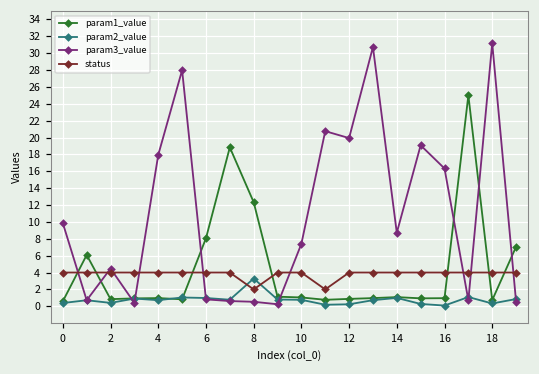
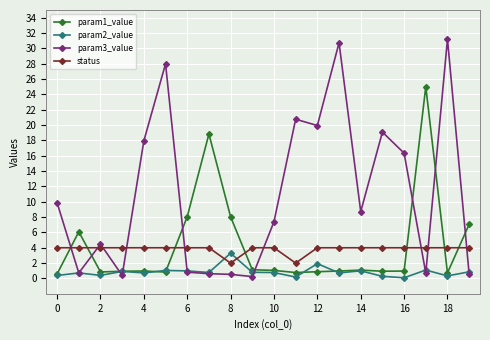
  {
    "param1_value": {
      "2": 1,
      "6": 8,
-     "8": 12,
+     "8": 8,
      "12": 1,
      "16": 1,
      "18": 1
    },
    "param2_value": {
      "2": 0,
      "8": 3,
-     "12": 0,
+     "12": 2,
      "16": 0,
      "18": 0
    },
    "param3_value": {
      "0": 10,
      "2": 4,
      "4": 18,
      "8": 1,
      "10": 7,
      "12": 20,
      "14": 9,
      "16": 16,
      "18": 31
    },
    "status": {
      "0": 4,
      "2": 4,
      "4": 4,
      "6": 4,
      "8": 2,
      "10": 4,
      "12": 4,
      "14": 4,
      "16": 4,
      "18": 4
    }
  }
